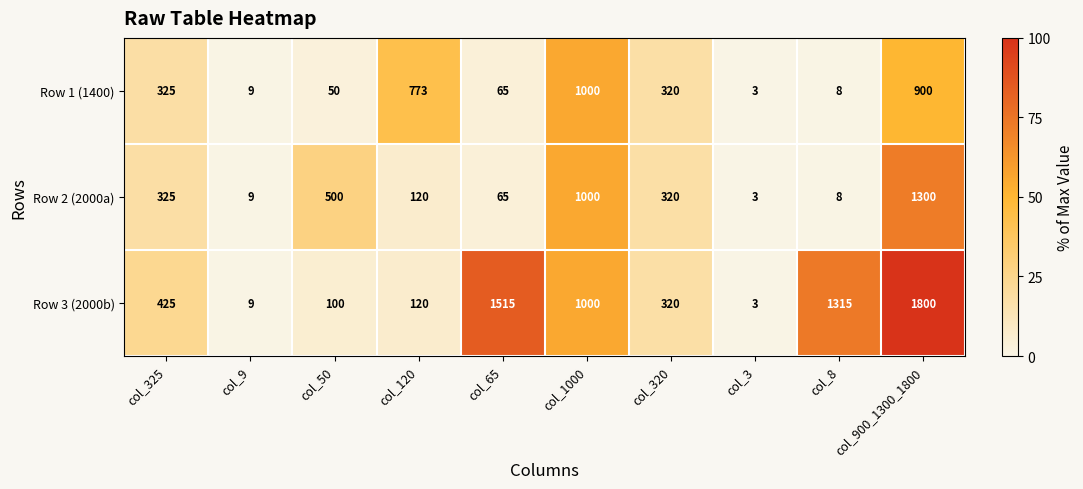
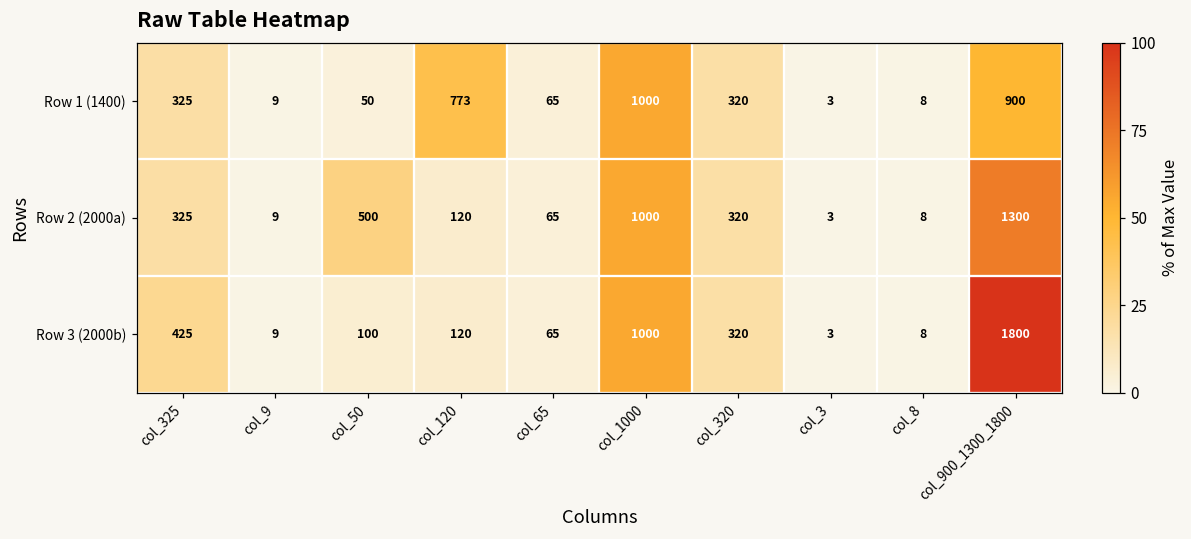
  {
    "Row 1 (1400)": {
      "col_325": 325,
      "col_9": 9,
      "col_50": 50,
      "col_120": 773,
      "col_65": 65,
      "col_1000": 1000,
      "col_320": 320,
      "col_3": 3,
      "col_8": 8,
      "col_900_1300_1800": 900
    },
    "Row 2 (2000a)": {
      "col_325": 325,
      "col_9": 9,
      "col_50": 500,
      "col_120": 120,
      "col_65": 65,
      "col_1000": 1000,
      "col_320": 320,
      "col_3": 3,
      "col_8": 8,
      "col_900_1300_1800": 1300
    },
    "Row 3 (2000b)": {
      "col_325": 425,
      "col_9": 9,
      "col_50": 100,
      "col_120": 120,
-     "col_65": 1515,
+     "col_65": 65,
      "col_1000": 1000,
      "col_320": 320,
      "col_3": 3,
-     "col_8": 1315,
+     "col_8": 8,
      "col_900_1300_1800": 1800
    }
  }
